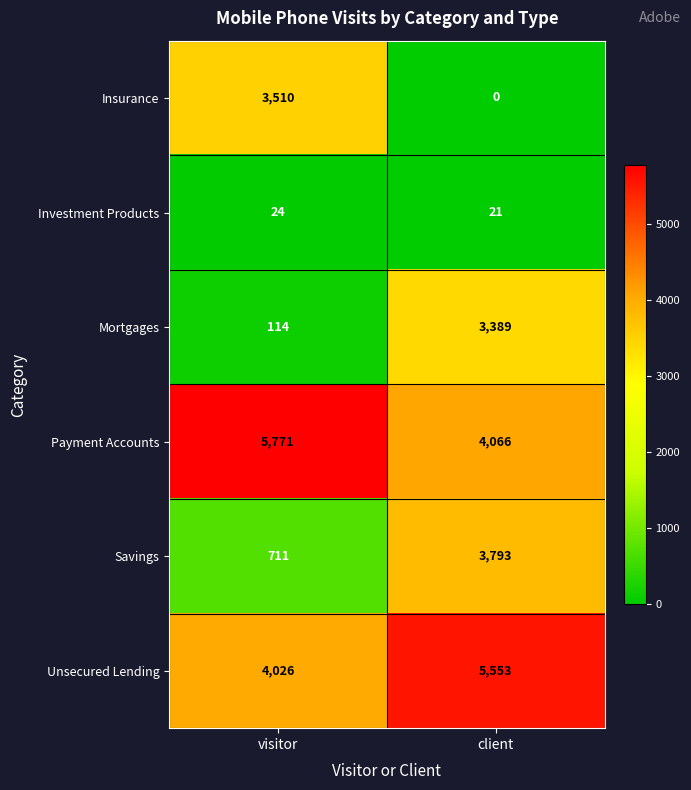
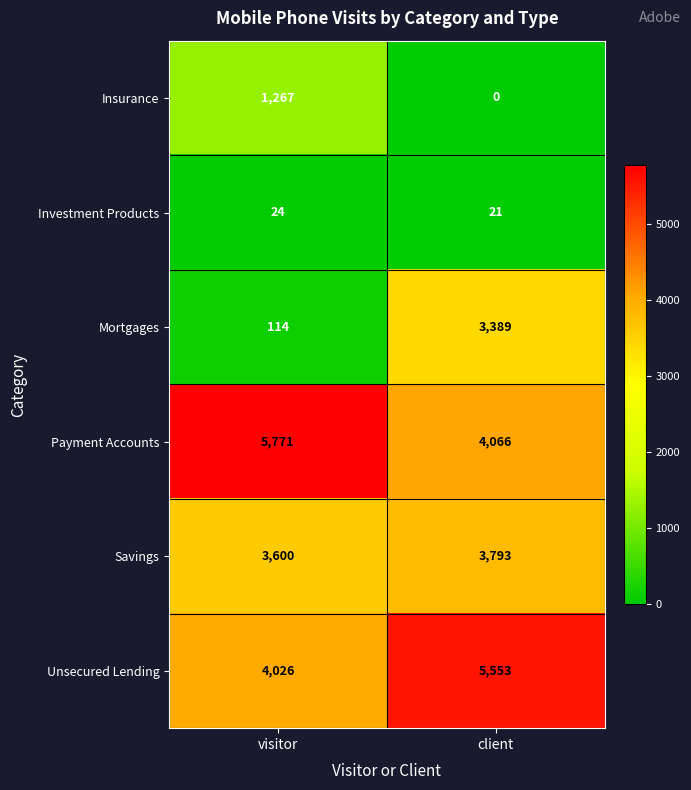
  {
    "Insurance": {
-     "visitor": "3,510",
+     "visitor": "1,267",
      "client": "0"
    },
    "Investment Products": {
      "visitor": "24",
      "client": "21"
    },
    "Mortgages": {
      "visitor": "114",
      "client": "3,389"
    },
    "Payment Accounts": {
      "visitor": "5,771",
      "client": "4,066"
    },
    "Savings": {
-     "visitor": "711",
+     "visitor": "3,600",
      "client": "3,793"
    },
    "Unsecured Lending": {
      "visitor": "4,026",
      "client": "5,553"
    }
  }
